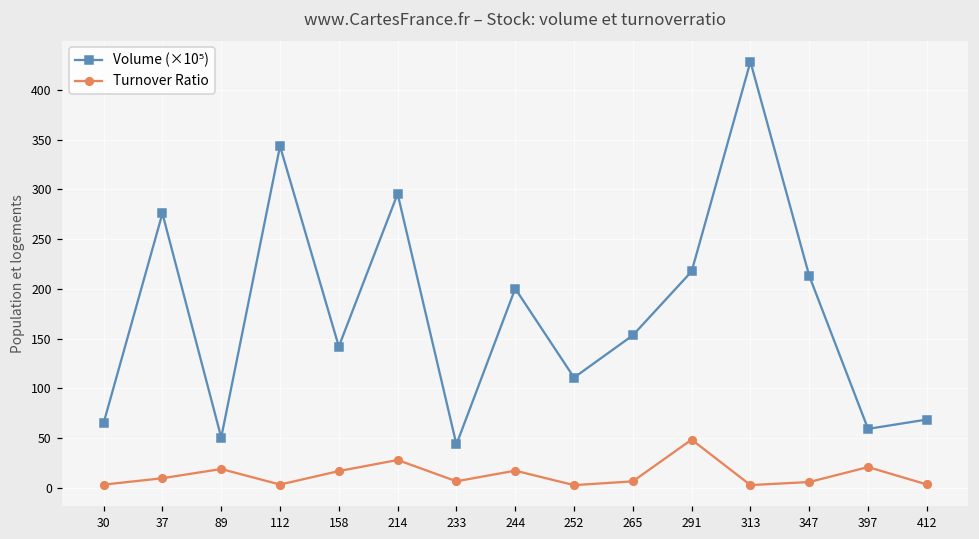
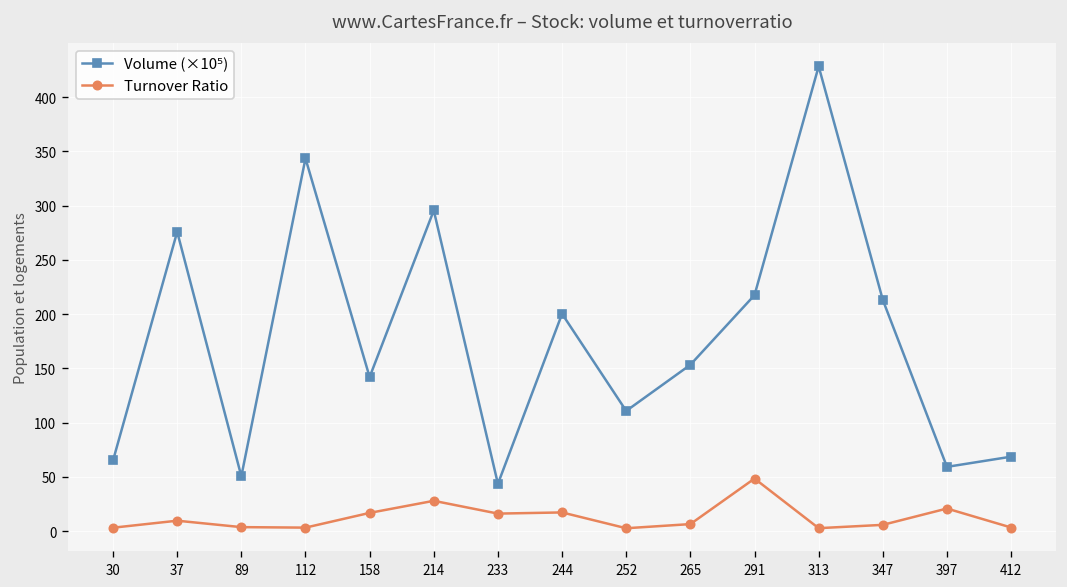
  {
    "Volume (×10⁵)": {
      "30": 70,
      "37": 280,
      "89": 50,
      "112": 340,
      "158": 140,
      "214": 300,
      "233": 40,
      "244": 200,
      "252": 110,
      "265": 150,
      "291": 220,
      "313": 430,
      "347": 210,
      "397": 60,
      "412": 70
    },
    "Turnover Ratio": {
      "30": 0,
      "37": 10,
-     "89": 20,
+     "89": 0,
      "112": 0,
      "158": 20,
      "214": 30,
-     "233": 10,
+     "233": 20,
      "244": 20,
      "252": 0,
      "265": 10,
      "291": 50,
      "313": 0,
      "347": 10,
      "397": 20,
      "412": 0
    }
  }
